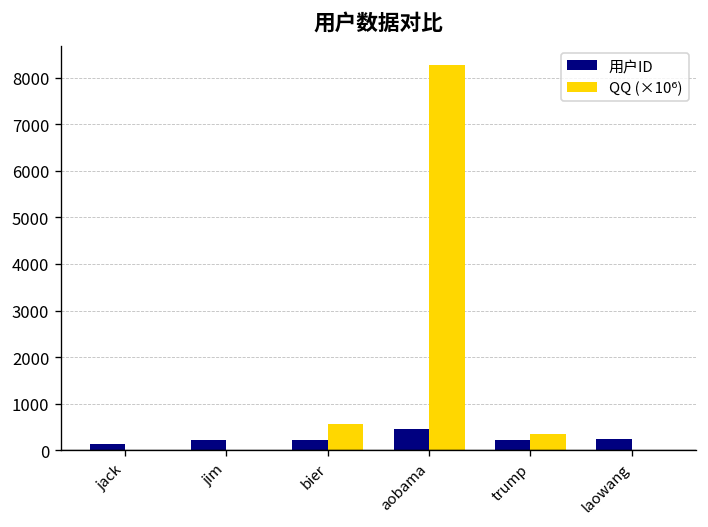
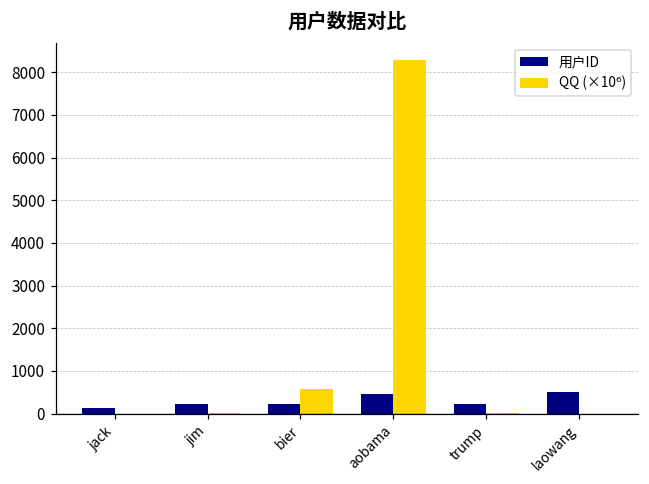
  {
    "用户ID": {
      "jack": 100,
      "jim": 200,
      "bier": 200,
      "aobama": 500,
      "trump": 200,
-     "laowang": 200
+     "laowang": 500
    },
    "QQ (×10⁶)": {
      "bier": 600,
      "aobama": 8300,
-     "trump": 400,
+     "trump": 0,
      "laowang": 0
    }
  }
